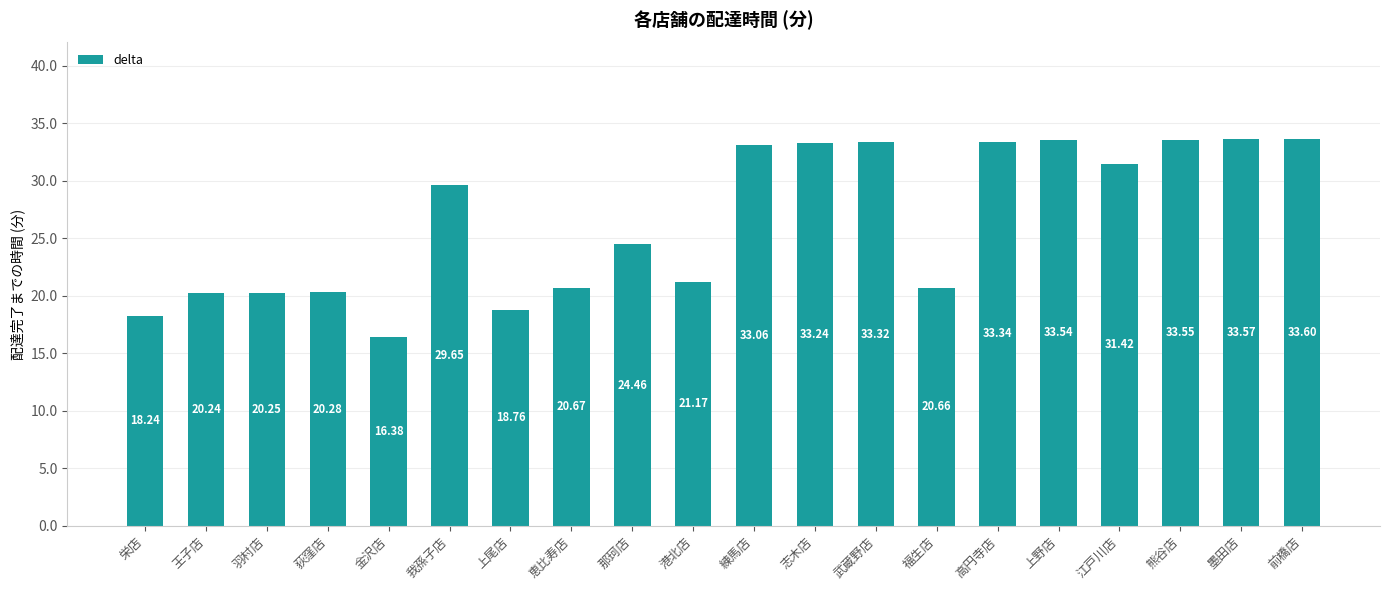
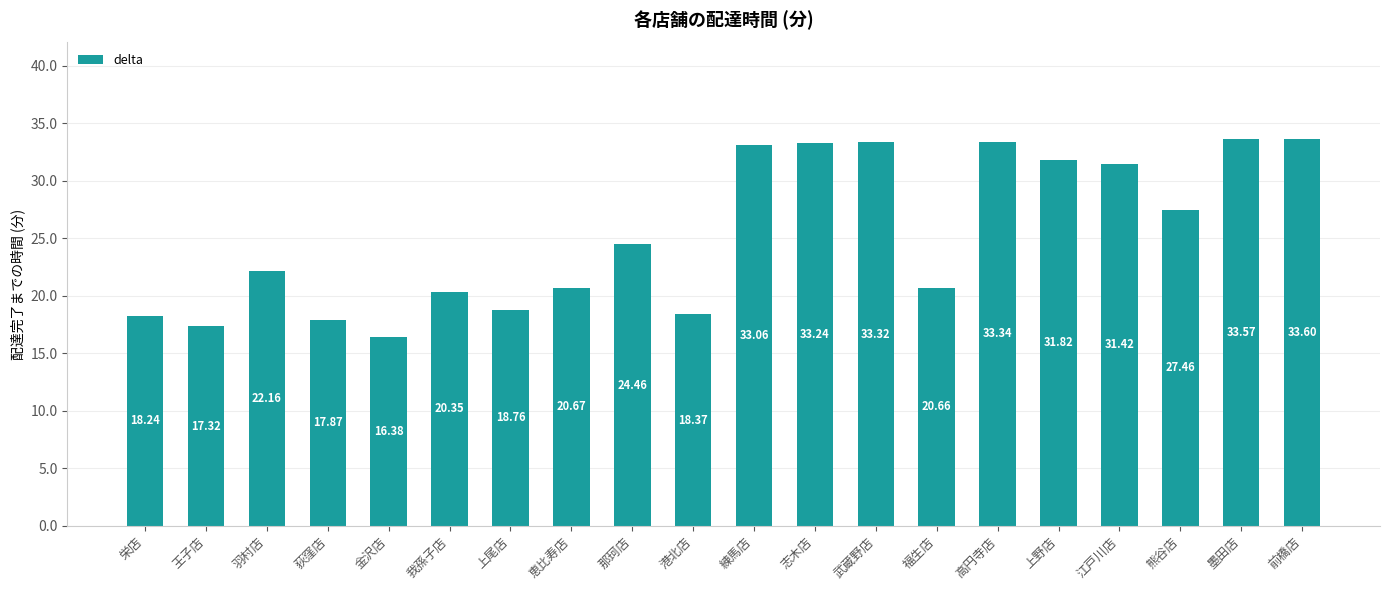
  {
    "栄店": 18.24,
-   "王子店": 20.24,
-   "羽村店": 20.25,
-   "荻窪店": 20.28,
+   "王子店": 17.32,
+   "羽村店": 22.16,
+   "荻窪店": 17.87,
    "金沢店": 16.38,
-   "我孫子店": 29.65,
+   "我孫子店": 20.35,
    "上尾店": 18.76,
    "恵比寿店": 20.67,
    "那珂店": 24.46,
-   "港北店": 21.17,
+   "港北店": 18.37,
    "練馬店": 33.06,
    "志木店": 33.24,
    "武蔵野店": 33.32,
    "福生店": 20.66,
    "高円寺店": 33.34,
-   "上野店": 33.54,
+   "上野店": 31.82,
    "江戸川店": 31.42,
-   "熊谷店": 33.55,
+   "熊谷店": 27.46,
    "墨田店": 33.57,
    "前橋店": 33.60
  }
